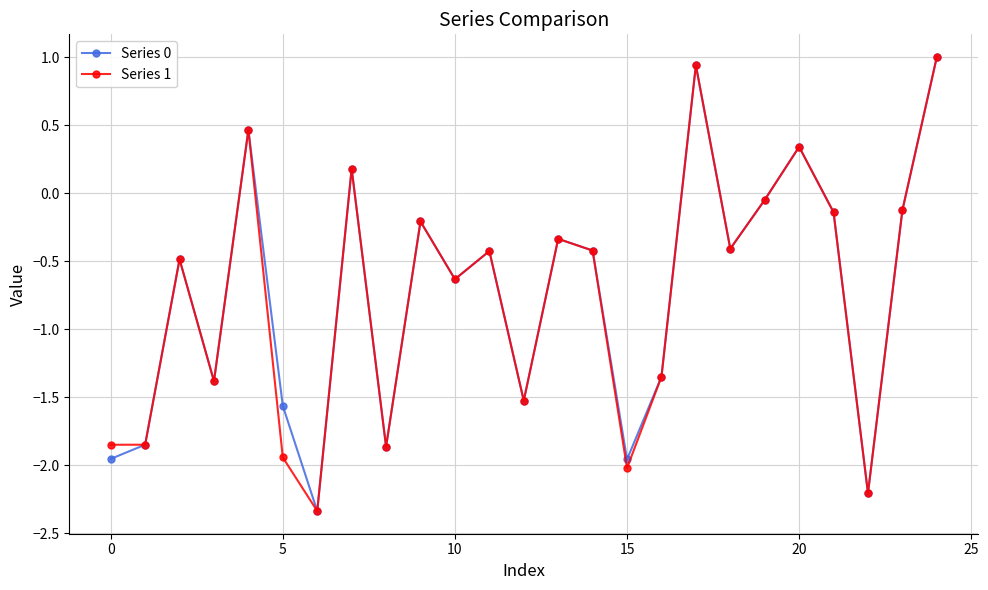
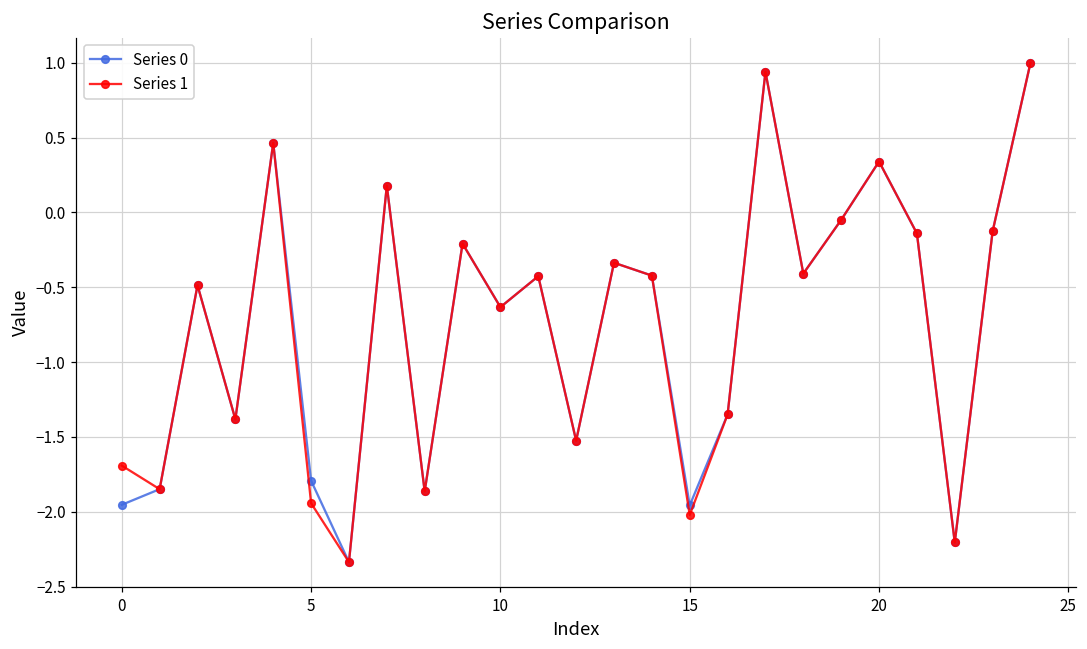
  {
    "Series 0": {
      "0": -1.95,
-     "5": -1.56,
+     "5": -1.79,
      "15": -1.96
    },
    "Series 1": {
-     "0": -1.85,
+     "0": -1.69,
      "5": -1.94,
      "15": -2.02
    }
  }
